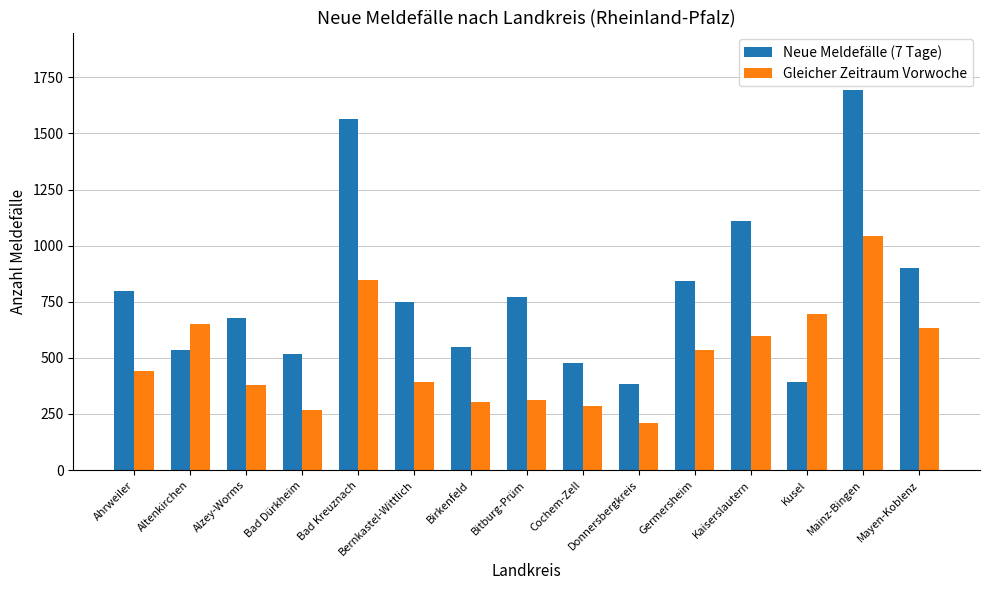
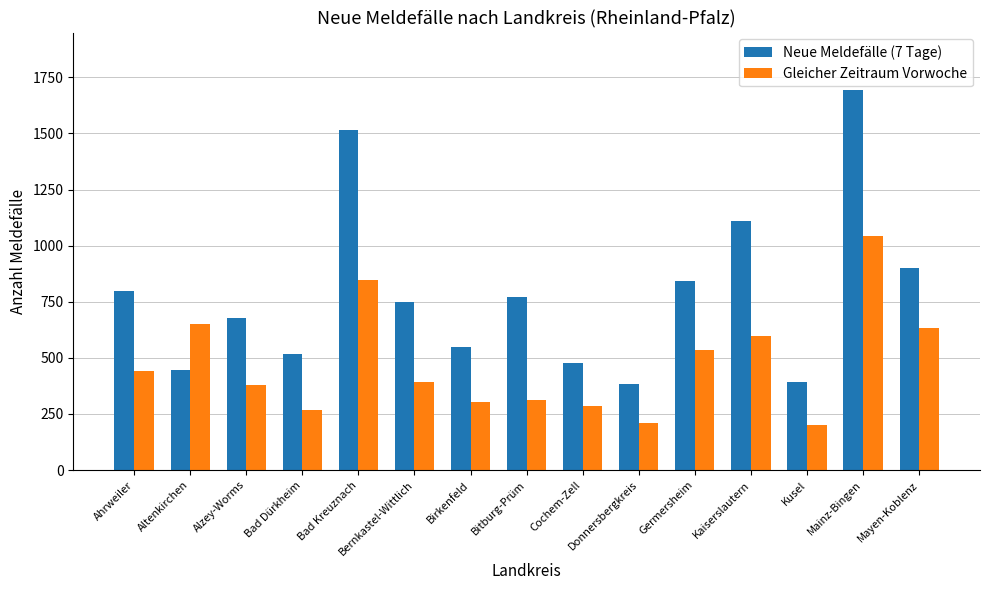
  {
    "Neue Meldefälle (7 Tage)": {
      "Ahrweiler": 800,
-     "Altenkirchen": 540,
+     "Altenkirchen": 450,
      "Alzey-Worms": 680,
      "Bad Dürkheim": 520,
-     "Bad Kreuznach": 1560,
+     "Bad Kreuznach": 1520,
      "Bernkastel-Wittlich": 750,
      "Birkenfeld": 550,
      "Bitburg-Prüm": 770,
      "Cochem-Zell": 480,
      "Donnersbergkreis": 380,
      "Germersheim": 840,
      "Kaiserslautern": 1110,
      "Kusel": 390,
      "Mainz-Bingen": 1700,
      "Mayen-Koblenz": 900
    },
    "Gleicher Zeitraum Vorwoche": {
      "Ahrweiler": 440,
      "Altenkirchen": 650,
      "Alzey-Worms": 380,
      "Bad Dürkheim": 270,
      "Bad Kreuznach": 850,
      "Bernkastel-Wittlich": 390,
      "Birkenfeld": 300,
      "Bitburg-Prüm": 310,
      "Cochem-Zell": 290,
      "Donnersbergkreis": 210,
      "Germersheim": 530,
      "Kaiserslautern": 600,
-     "Kusel": 690,
+     "Kusel": 200,
      "Mainz-Bingen": 1040,
      "Mayen-Koblenz": 630
    }
  }
